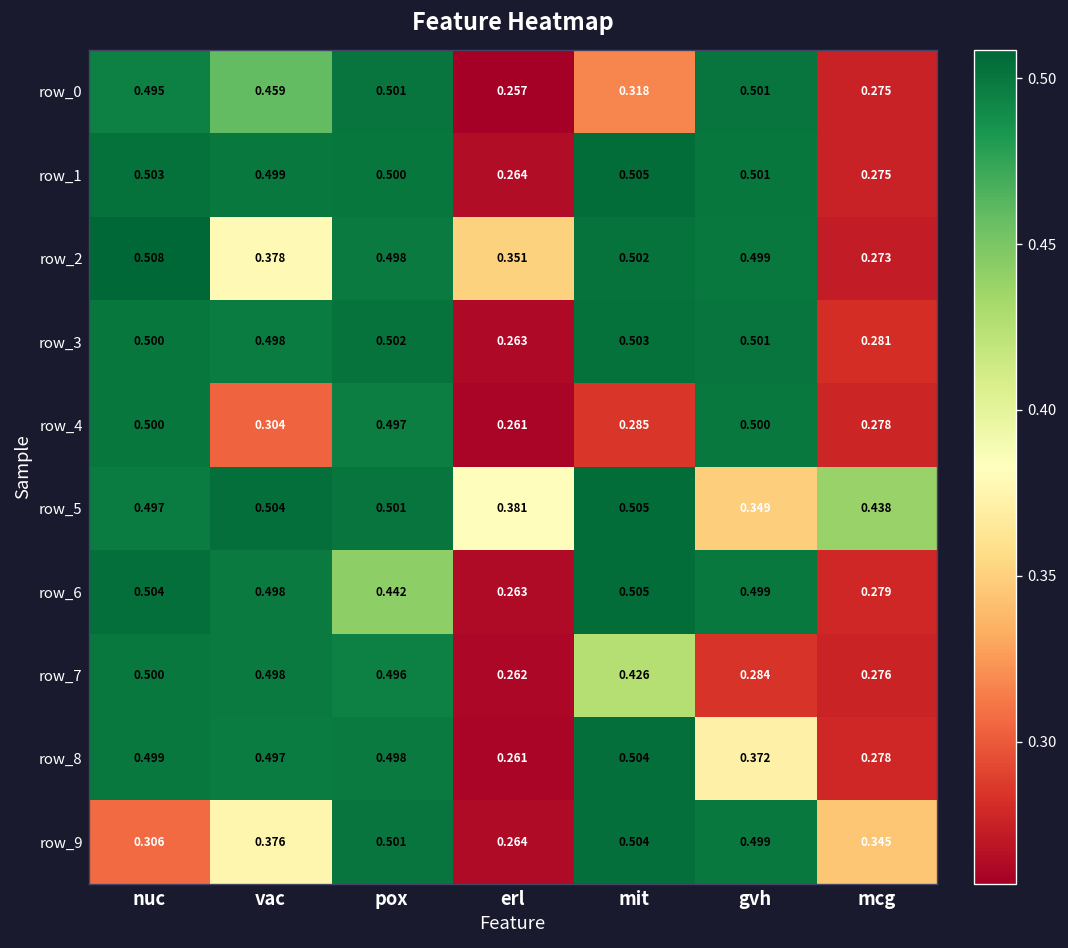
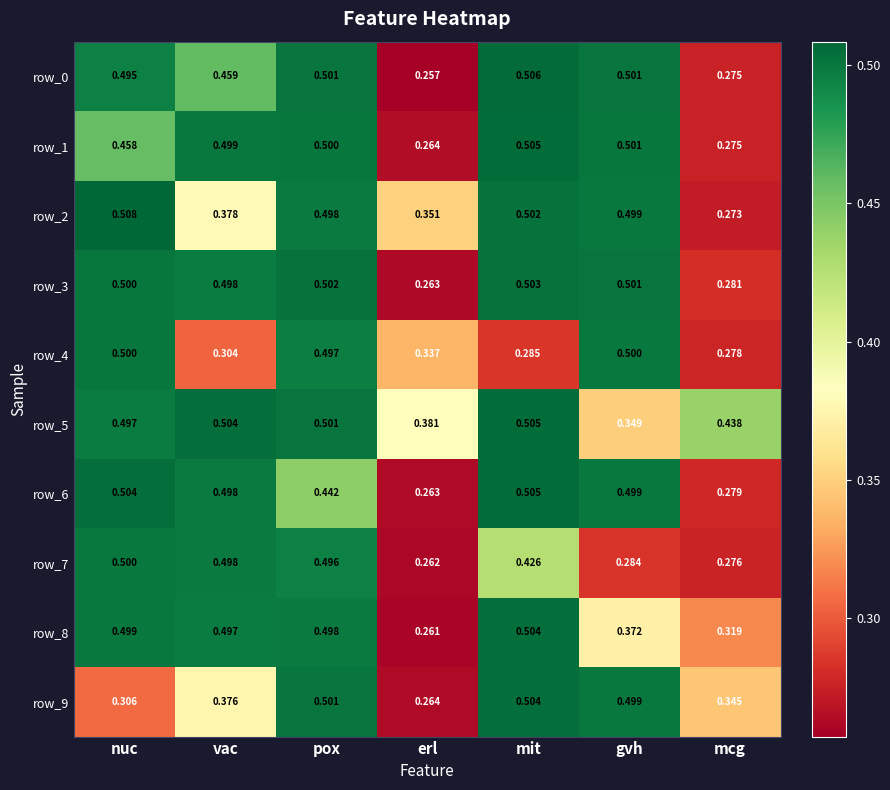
  {
    "row_0": {
      "nuc": 0.495,
      "vac": 0.459,
      "pox": 0.501,
      "erl": 0.257,
-     "mit": 0.318,
+     "mit": 0.506,
      "gvh": 0.501,
      "mcg": 0.275
    },
    "row_1": {
-     "nuc": 0.503,
+     "nuc": 0.458,
      "vac": 0.499,
      "pox": 0.500,
      "erl": 0.264,
      "mit": 0.505,
      "gvh": 0.501,
      "mcg": 0.275
    },
    "row_2": {
      "nuc": 0.508,
      "vac": 0.378,
      "pox": 0.498,
      "erl": 0.351,
      "mit": 0.502,
      "gvh": 0.499,
      "mcg": 0.273
    },
    "row_3": {
      "nuc": 0.500,
      "vac": 0.498,
      "pox": 0.502,
      "erl": 0.263,
      "mit": 0.503,
      "gvh": 0.501,
      "mcg": 0.281
    },
    "row_4": {
      "nuc": 0.500,
      "vac": 0.304,
      "pox": 0.497,
-     "erl": 0.261,
+     "erl": 0.337,
      "mit": 0.285,
      "gvh": 0.500,
      "mcg": 0.278
    },
    "row_5": {
      "nuc": 0.497,
      "vac": 0.504,
      "pox": 0.501,
      "erl": 0.381,
      "mit": 0.505,
      "gvh": 0.349,
      "mcg": 0.438
    },
    "row_6": {
      "nuc": 0.504,
      "vac": 0.498,
      "pox": 0.442,
      "erl": 0.263,
      "mit": 0.505,
      "gvh": 0.499,
      "mcg": 0.279
    },
    "row_7": {
      "nuc": 0.500,
      "vac": 0.498,
      "pox": 0.496,
      "erl": 0.262,
      "mit": 0.426,
      "gvh": 0.284,
      "mcg": 0.276
    },
    "row_8": {
      "nuc": 0.499,
      "vac": 0.497,
      "pox": 0.498,
      "erl": 0.261,
      "mit": 0.504,
      "gvh": 0.372,
-     "mcg": 0.278
+     "mcg": 0.319
    },
    "row_9": {
      "nuc": 0.306,
      "vac": 0.376,
      "pox": 0.501,
      "erl": 0.264,
      "mit": 0.504,
      "gvh": 0.499,
      "mcg": 0.345
    }
  }
